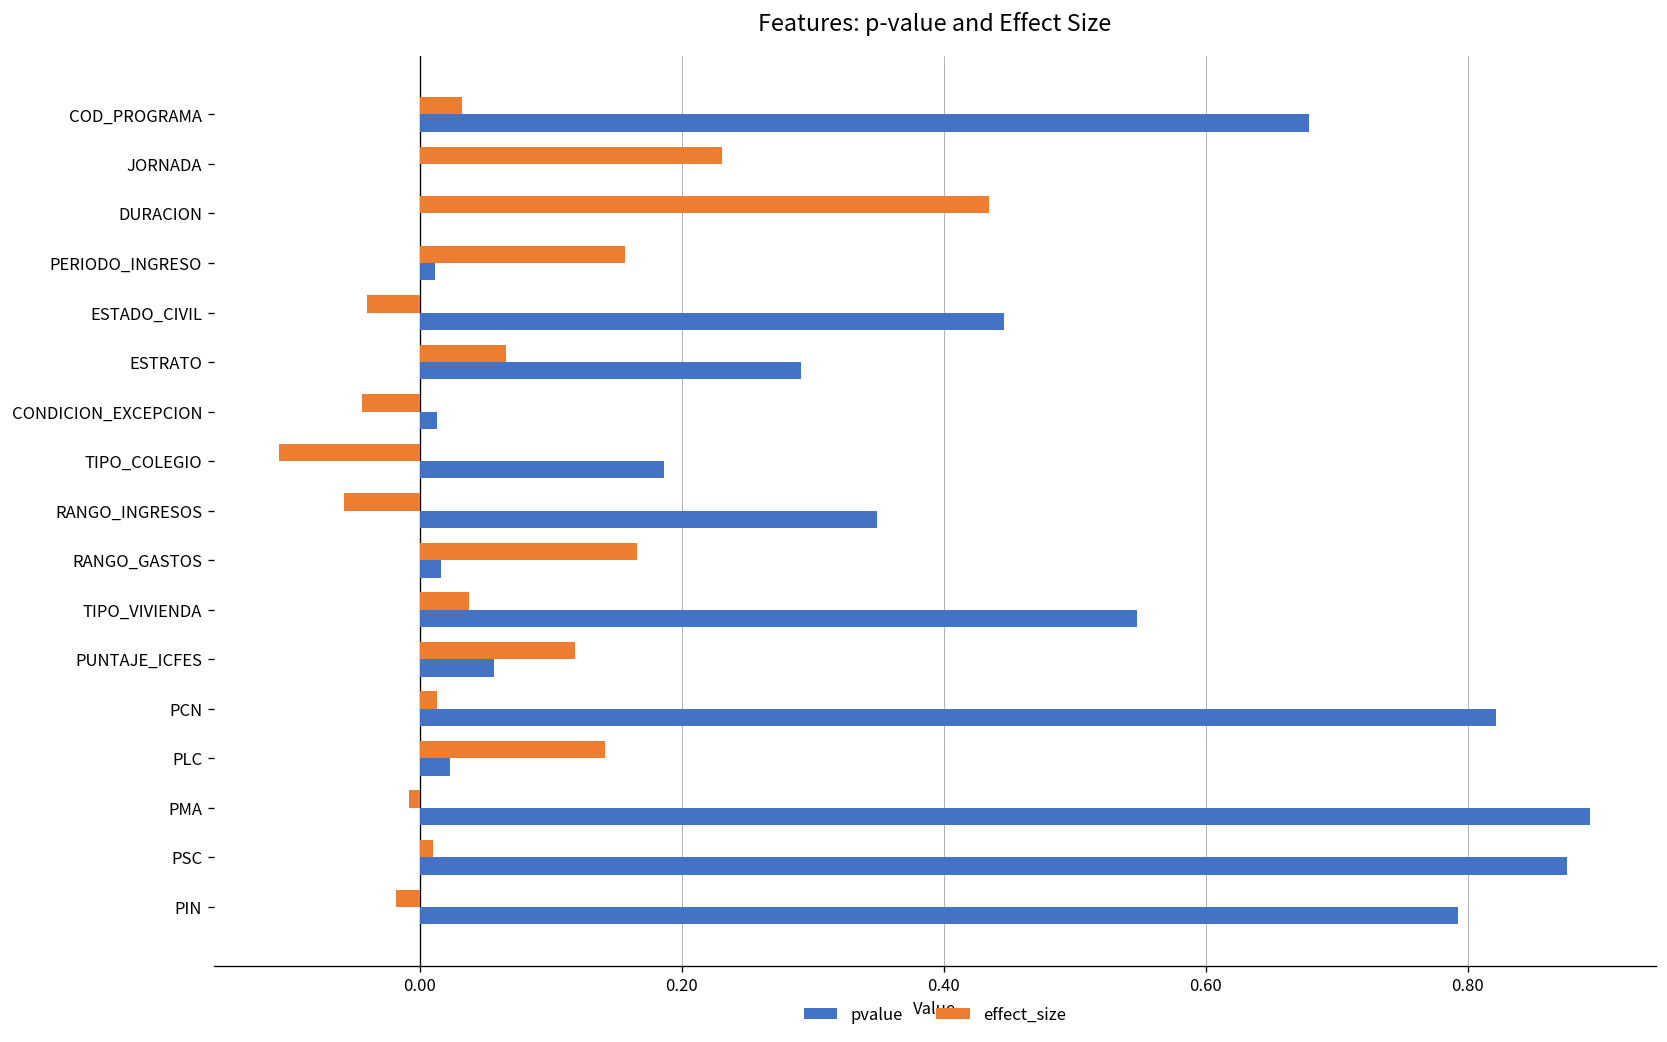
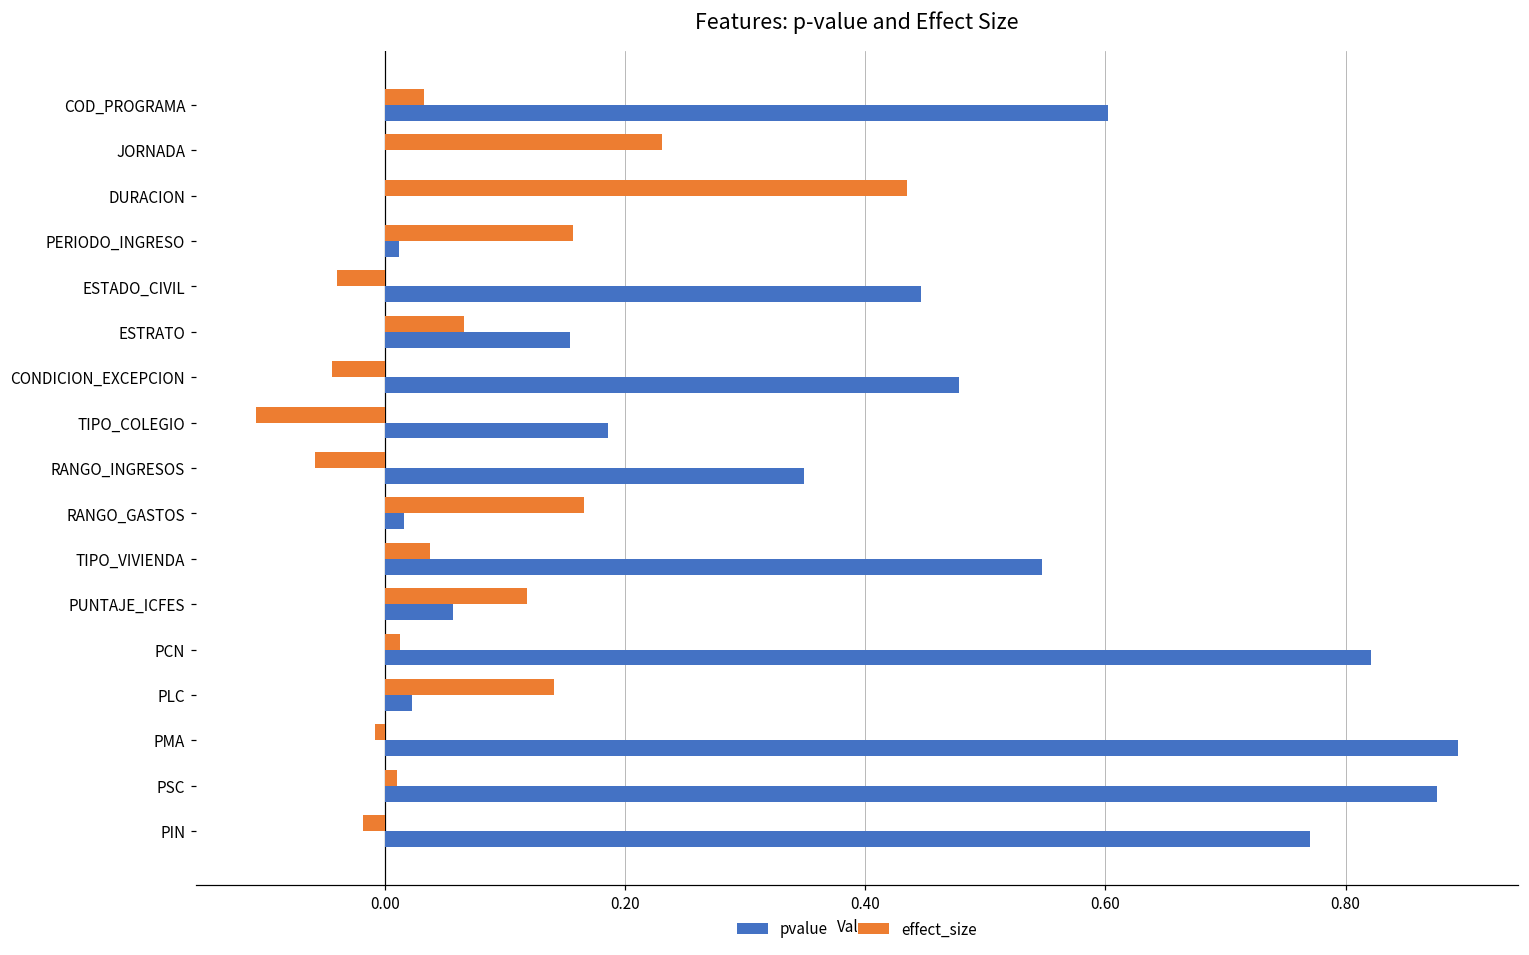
  {
    "pvalue": {
-     "COD_PROGRAMA": 0.679,
+     "COD_PROGRAMA": 0.602,
      "PERIODO_INGRESO": 0.011,
      "ESTADO_CIVIL": 0.446,
-     "ESTRATO": 0.291,
-     "CONDICION_EXCEPCION": 0.013,
+     "ESTRATO": 0.154,
+     "CONDICION_EXCEPCION": 0.478,
      "TIPO_COLEGIO": 0.186,
      "RANGO_INGRESOS": 0.349,
      "RANGO_GASTOS": 0.016,
      "TIPO_VIVIENDA": 0.547,
      "PUNTAJE_ICFES": 0.057,
      "PCN": 0.822,
      "PLC": 0.023,
      "PMA": 0.894,
      "PSC": 0.876,
-     "PIN": 0.792
+     "PIN": 0.771
    },
    "effect_size": {
      "COD_PROGRAMA": 0.032,
      "JORNADA": 0.231,
      "DURACION": 0.434,
      "PERIODO_INGRESO": 0.157,
      "ESTADO_CIVIL": -0.040,
      "ESTRATO": 0.065,
      "CONDICION_EXCEPCION": -0.044,
      "TIPO_COLEGIO": -0.107,
      "RANGO_INGRESOS": -0.058,
      "RANGO_GASTOS": 0.166,
      "TIPO_VIVIENDA": 0.037,
      "PUNTAJE_ICFES": 0.118,
      "PCN": 0.013,
      "PLC": 0.141,
      "PMA": -0.008,
      "PSC": 0.010,
      "PIN": -0.018
    }
  }
